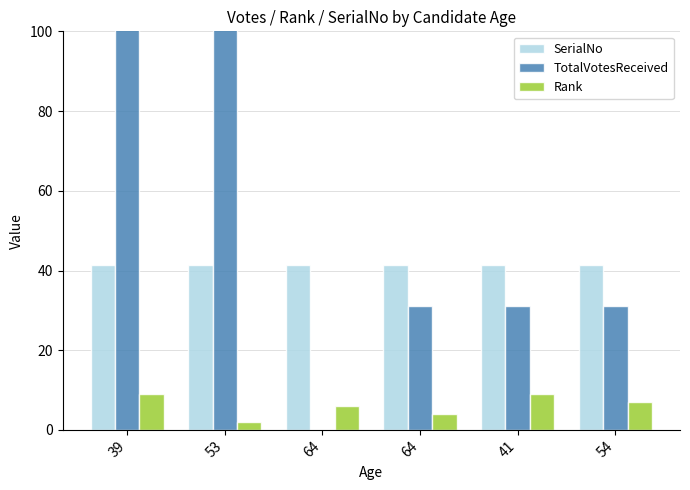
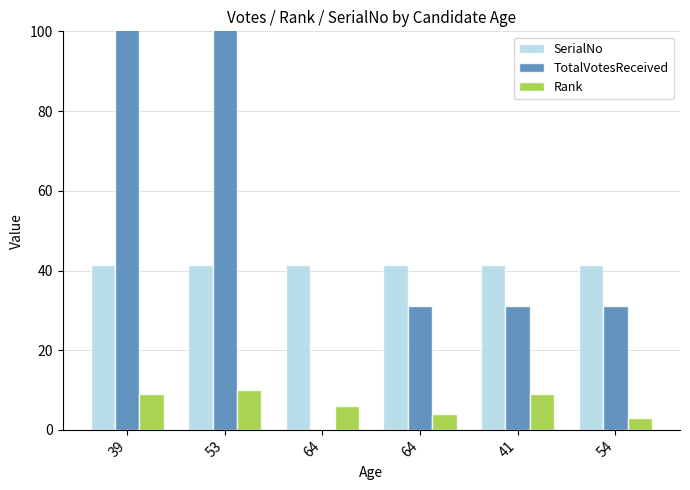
  {
    "SerialNo": {
      "39": 41,
      "53": 41,
      "41": 41,
      "54": 41
    },
    "TotalVotesReceived": {
      "41": 31,
      "54": 31
    },
    "Rank": {
      "39": 9,
-     "53": 2,
+     "53": 10,
      "41": 9,
-     "54": 7
+     "54": 3
    }
  }
